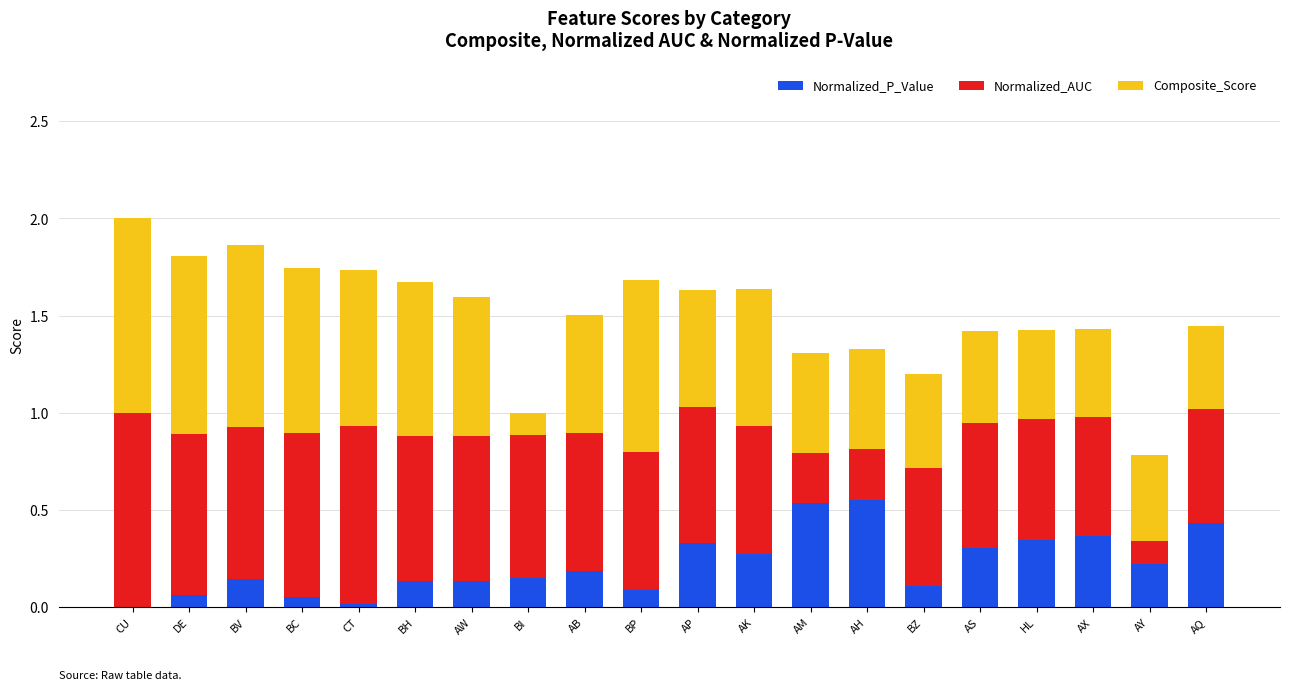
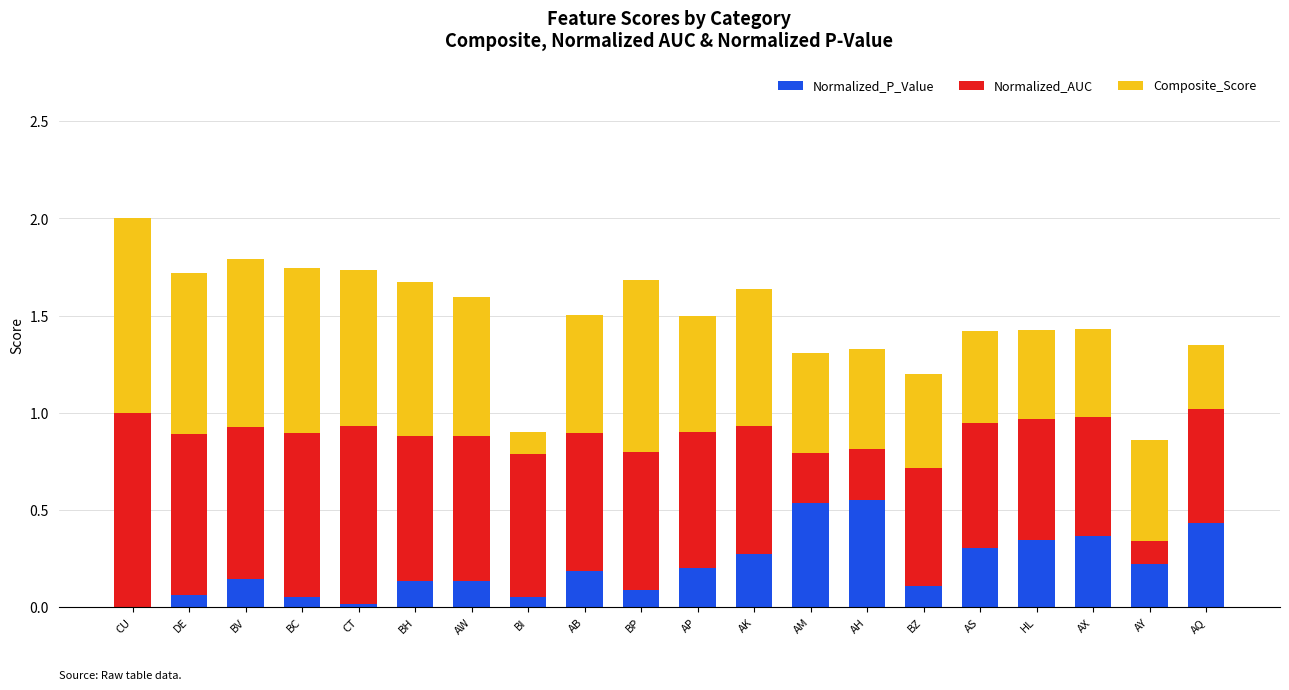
  {
    "Normalized_P_Value": {
      "CU": 0.00,
      "DE": 0.06,
      "BV": 0.15,
      "BC": 0.05,
      "CT": 0.02,
      "BH": 0.13,
      "AW": 0.14,
-     "BI": 0.15,
+     "BI": 0.05,
      "AB": 0.18,
      "BP": 0.09,
-     "AP": 0.33,
+     "AP": 0.20,
      "AK": 0.27,
      "AM": 0.53,
      "AH": 0.55,
      "BZ": 0.11,
      "AS": 0.31,
      "HL": 0.35,
      "AX": 0.36,
      "AY": 0.22,
      "AQ": 0.43
    },
    "Normalized_AUC": {
      "CU": 1.00,
      "DE": 0.83,
      "BV": 0.78,
      "BC": 0.84,
      "CT": 0.91,
      "BH": 0.75,
      "AW": 0.75,
      "BI": 0.73,
      "AB": 0.71,
      "BP": 0.71,
      "AP": 0.70,
      "AK": 0.66,
      "AM": 0.26,
      "AH": 0.26,
      "BZ": 0.61,
      "AS": 0.64,
      "HL": 0.62,
      "AX": 0.61,
      "AY": 0.12,
      "AQ": 0.59
    },
    "Composite_Score": {
      "CU": 1.00,
-     "DE": 0.92,
-     "BV": 0.94,
+     "DE": 0.83,
+     "BV": 0.87,
      "BC": 0.85,
      "CT": 0.80,
      "BH": 0.79,
      "AW": 0.71,
      "BI": 0.11,
      "AB": 0.61,
      "BP": 0.89,
      "AP": 0.60,
      "AK": 0.70,
      "AM": 0.52,
      "AH": 0.52,
      "BZ": 0.49,
      "AS": 0.48,
      "HL": 0.46,
      "AX": 0.45,
-     "AY": 0.44,
-     "AQ": 0.43
+     "AY": 0.52,
+     "AQ": 0.33
    }
  }
